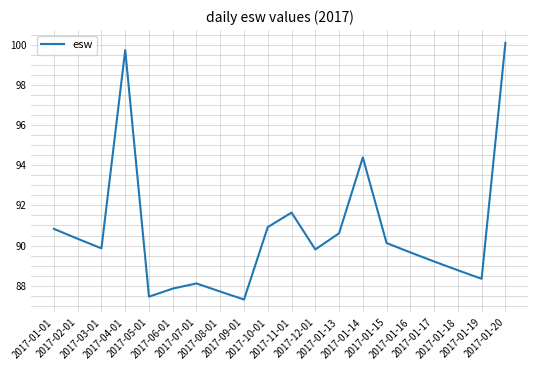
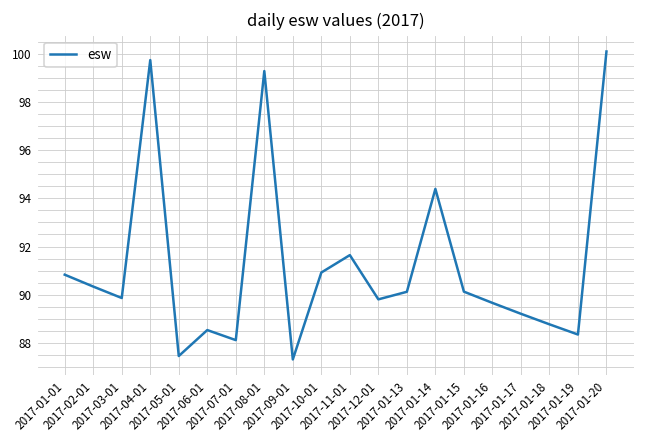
  {
    "2017-01-01": 90.8,
    "2017-02-01": 90.3,
    "2017-03-01": 89.9,
    "2017-04-01": 99.7,
    "2017-05-01": 87.5,
-   "2017-06-01": 87.9,
+   "2017-06-01": 88.5,
    "2017-07-01": 88.1,
-   "2017-08-01": 87.7,
+   "2017-08-01": 99.3,
    "2017-09-01": 87.3,
    "2017-10-01": 90.9,
    "2017-11-01": 91.6,
    "2017-12-01": 89.8,
-   "2017-01-13": 90.6,
+   "2017-01-13": 90.1,
    "2017-01-14": 94.4,
    "2017-01-15": 90.1,
    "2017-01-16": 89.7,
    "2017-01-17": 89.2,
    "2017-01-18": 88.8,
    "2017-01-19": 88.3,
    "2017-01-20": 100.1
  }
